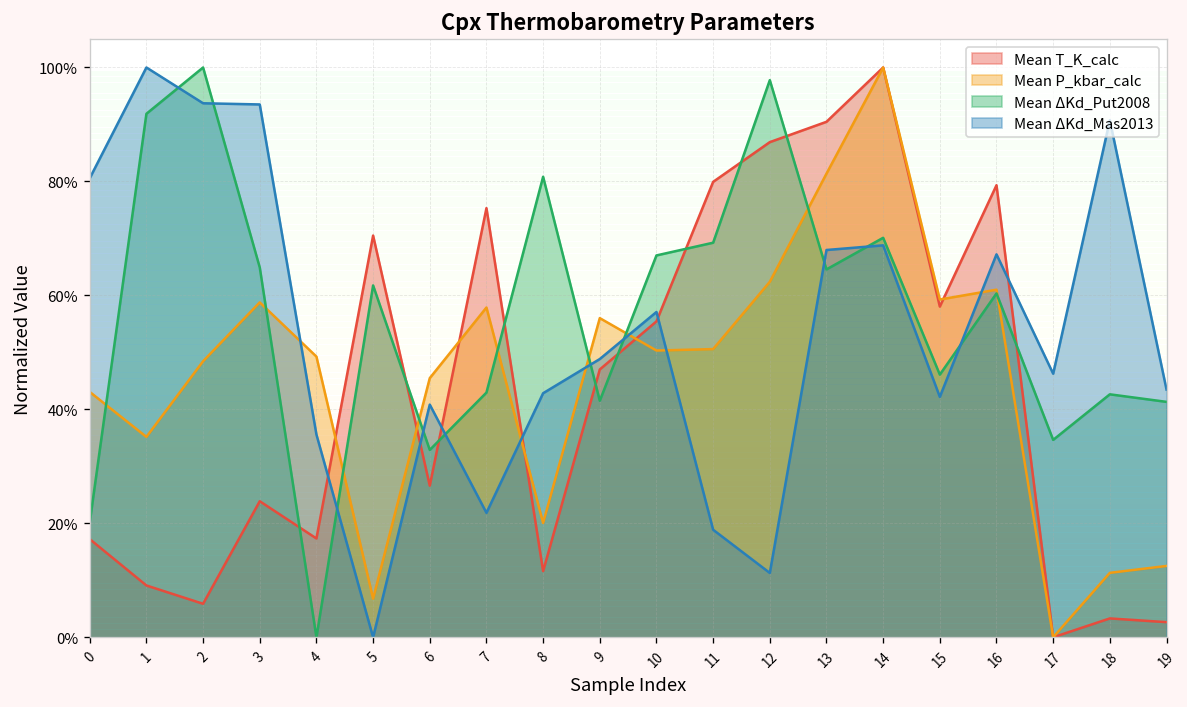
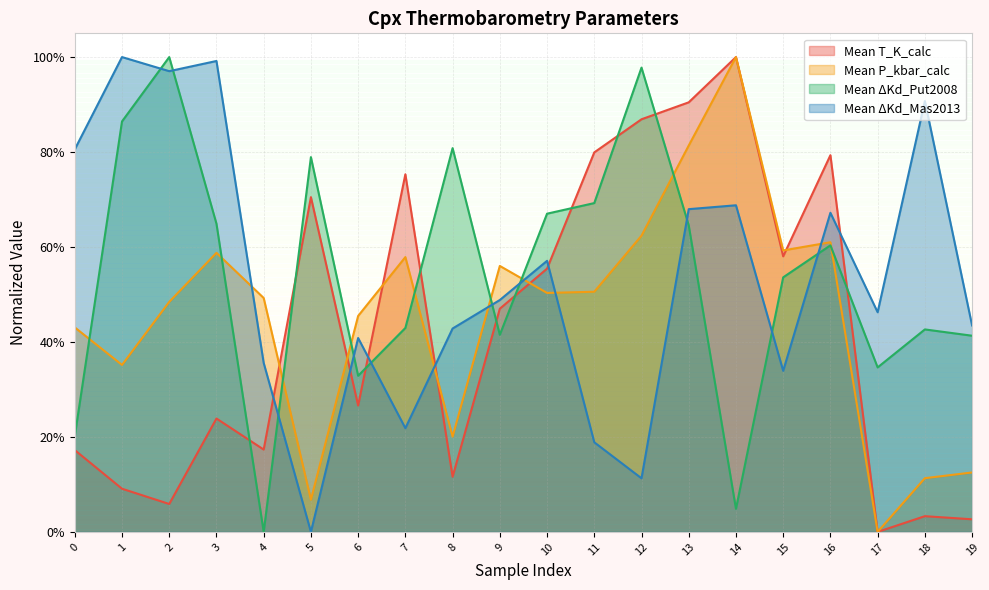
  {
    "Mean ΔKd_Put2008": {
      "0": "20%",
-     "1": "92%",
+     "1": "86%",
      "2": "100%",
      "3": "65%",
      "4": "0%",
-     "5": "62%",
+     "5": "79%",
      "6": "33%",
      "7": "43%",
      "8": "81%",
      "9": "42%",
      "10": "67%",
      "11": "69%",
      "12": "98%",
      "13": "65%",
-     "14": "70%",
-     "15": "46%",
+     "14": "5%",
+     "15": "54%",
      "16": "60%",
      "17": "35%",
      "18": "43%",
      "19": "41%"
    },
    "Mean ΔKd_Mas2013": {
      "0": "81%",
      "1": "100%",
-     "2": "94%",
-     "3": "94%",
+     "2": "97%",
+     "3": "99%",
      "4": "36%",
      "5": "0%",
      "6": "41%",
      "7": "22%",
      "8": "43%",
      "9": "49%",
      "10": "57%",
      "11": "19%",
      "12": "11%",
      "13": "68%",
      "14": "69%",
-     "15": "42%",
+     "15": "34%",
      "16": "67%",
      "17": "46%",
      "19": "43%"
    }
  }
